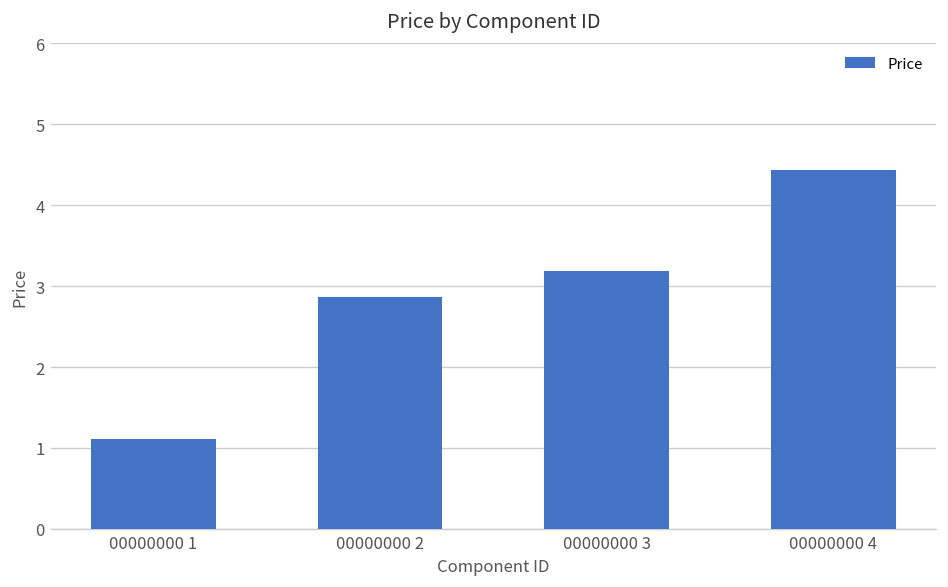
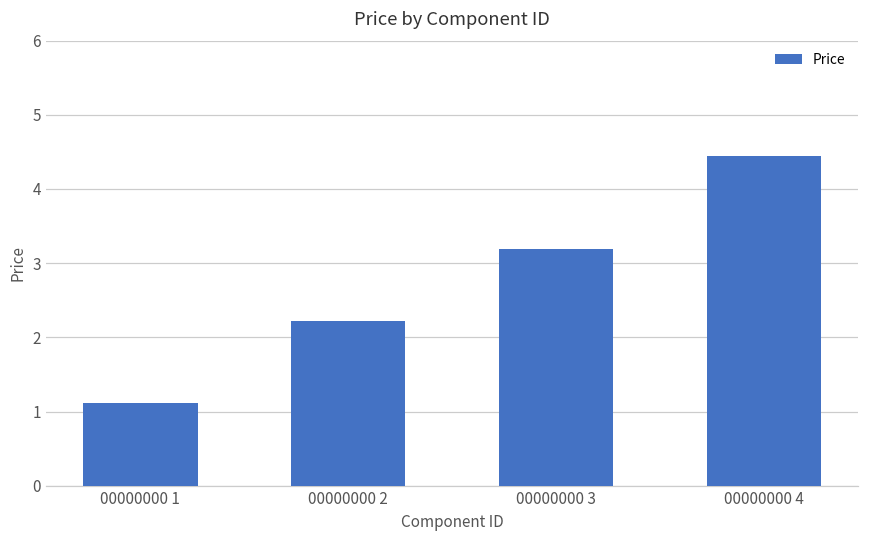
  {
    "00000000 1": 1.1,
-   "00000000 2": 2.9,
+   "00000000 2": 2.2,
    "00000000 3": 3.2,
    "00000000 4": 4.4
  }
